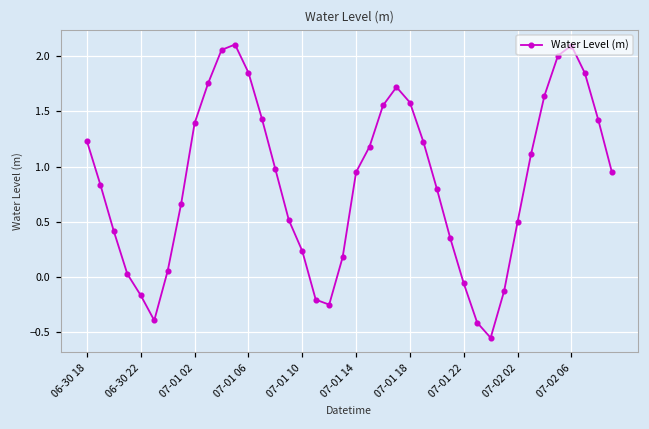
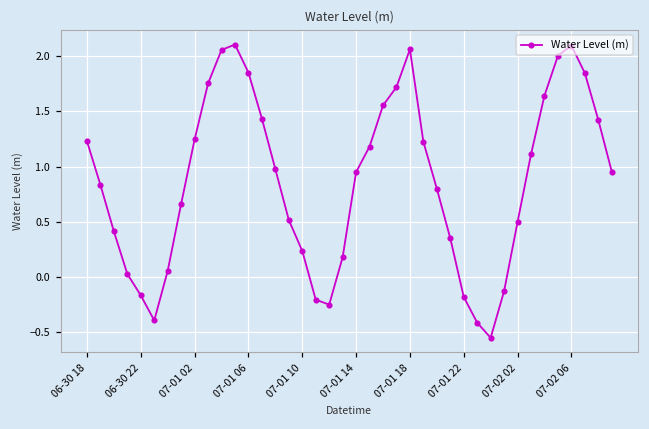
  {
    "06-30 18": 1.23,
    "06-30 22": -0.17,
-   "07-01 02": 1.39,
+   "07-01 02": 1.25,
    "07-01 06": 1.85,
    "07-01 10": 0.23,
    "07-01 14": 0.95,
-   "07-01 18": 1.58,
-   "07-01 22": -0.06,
+   "07-01 18": 2.06,
+   "07-01 22": -0.18,
    "07-02 02": 0.50
  }
